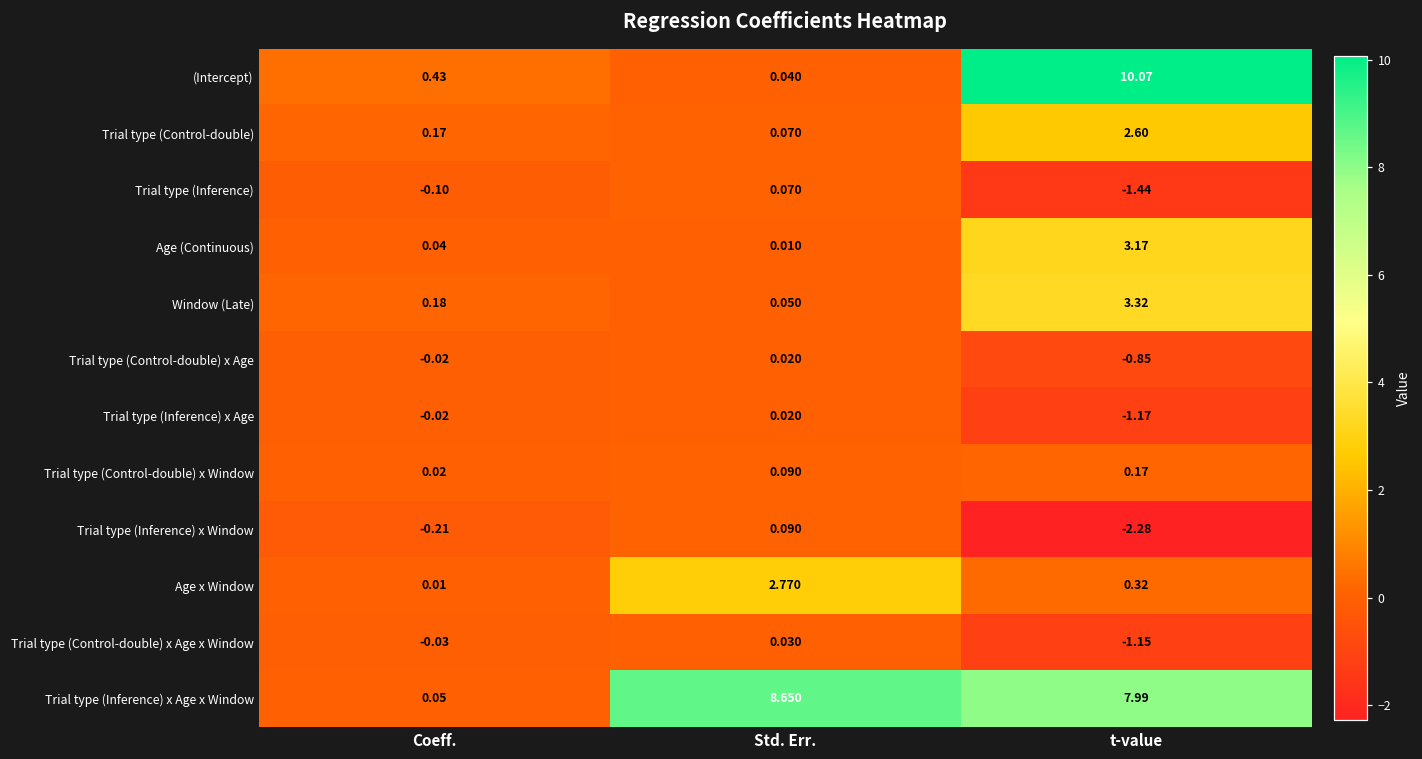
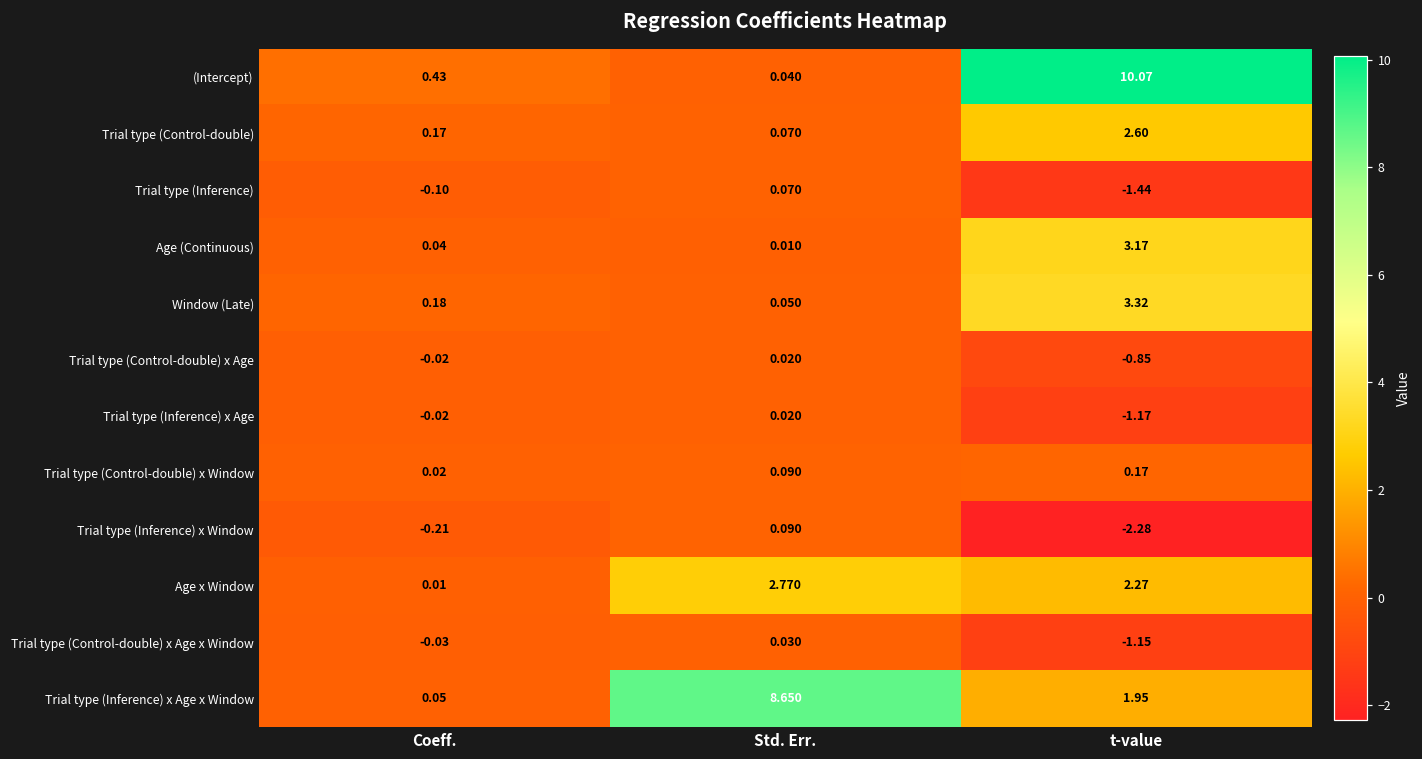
  {
    "(Intercept)": {
      "Coeff.": 0.43,
      "Std. Err.": 0.040,
      "t-value": 10.07
    },
    "Trial type (Control-double)": {
      "Coeff.": 0.17,
      "Std. Err.": 0.070,
      "t-value": 2.60
    },
    "Trial type (Inference)": {
      "Coeff.": -0.10,
      "Std. Err.": 0.070,
      "t-value": -1.44
    },
    "Age (Continuous)": {
      "Coeff.": 0.04,
      "Std. Err.": 0.010,
      "t-value": 3.17
    },
    "Window (Late)": {
      "Coeff.": 0.18,
      "Std. Err.": 0.050,
      "t-value": 3.32
    },
    "Trial type (Control-double) x Age": {
      "Coeff.": -0.02,
      "Std. Err.": 0.020,
      "t-value": -0.85
    },
    "Trial type (Inference) x Age": {
      "Coeff.": -0.02,
      "Std. Err.": 0.020,
      "t-value": -1.17
    },
    "Trial type (Control-double) x Window": {
      "Coeff.": 0.02,
      "Std. Err.": 0.090,
      "t-value": 0.17
    },
    "Trial type (Inference) x Window": {
      "Coeff.": -0.21,
      "Std. Err.": 0.090,
      "t-value": -2.28
    },
    "Age x Window": {
      "Coeff.": 0.01,
      "Std. Err.": 2.770,
-     "t-value": 0.32
+     "t-value": 2.27
    },
    "Trial type (Control-double) x Age x Window": {
      "Coeff.": -0.03,
      "Std. Err.": 0.030,
      "t-value": -1.15
    },
    "Trial type (Inference) x Age x Window": {
      "Coeff.": 0.05,
      "Std. Err.": 8.650,
-     "t-value": 7.99
+     "t-value": 1.95
    }
  }
